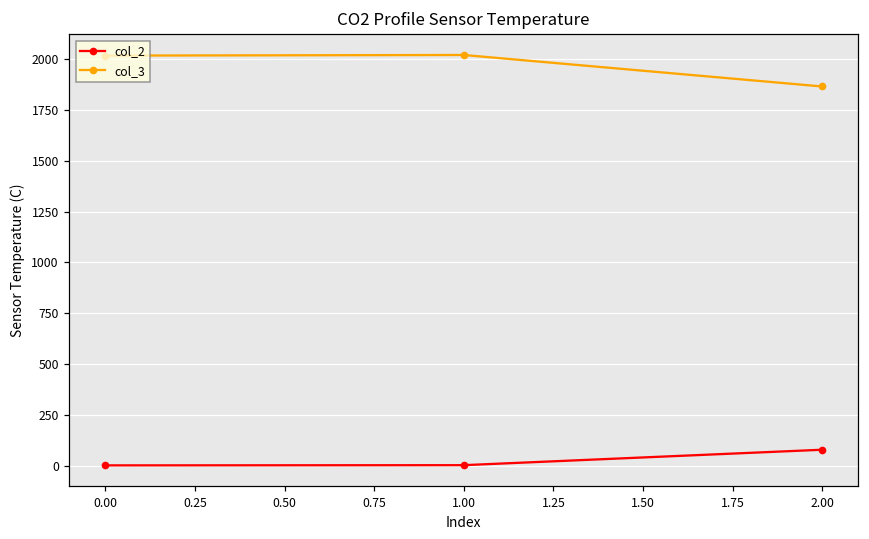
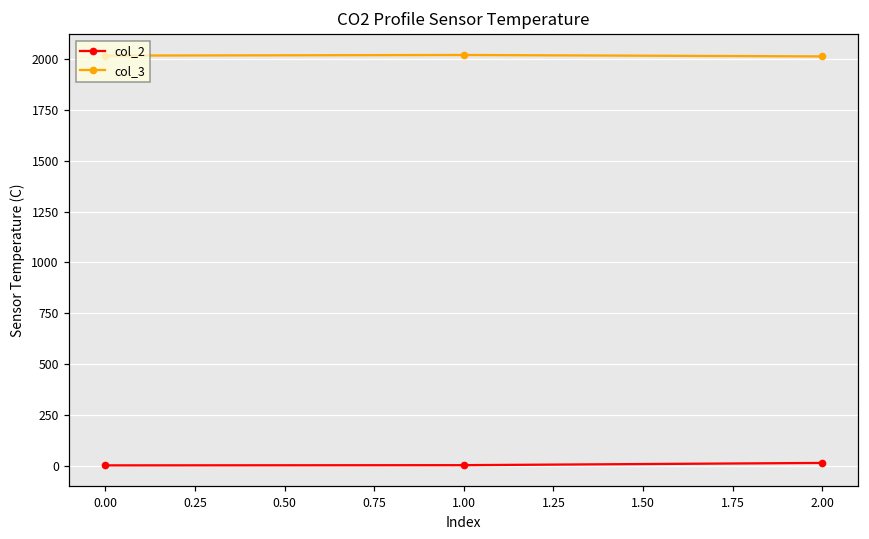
  {
    "col_2": {
      "0.00": 0,
      "1.00": 0,
-     "2.00": 80
+     "2.00": 10
    },
    "col_3": {
      "1.00": 2020,
-     "2.00": 1870
+     "2.00": 2010
    }
  }
